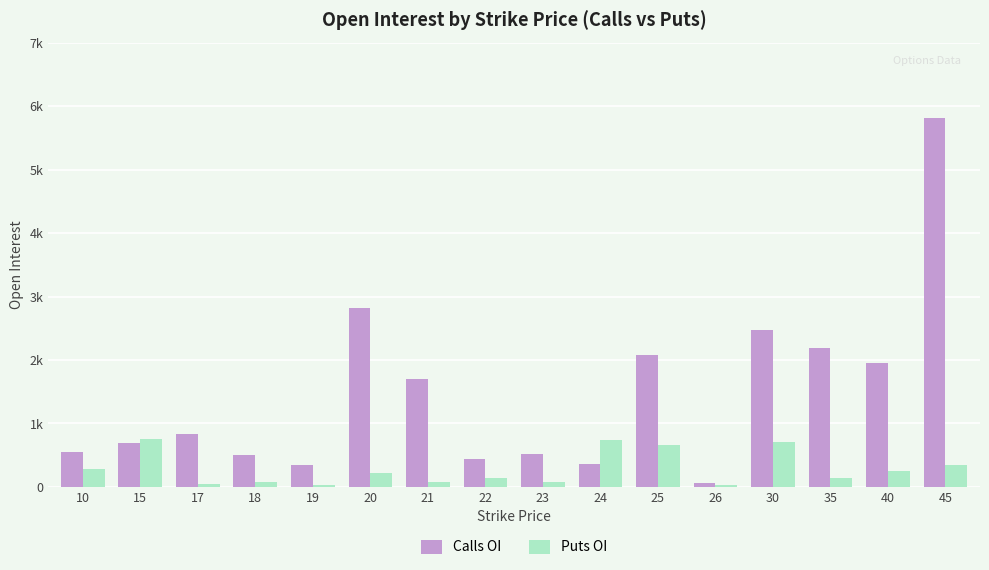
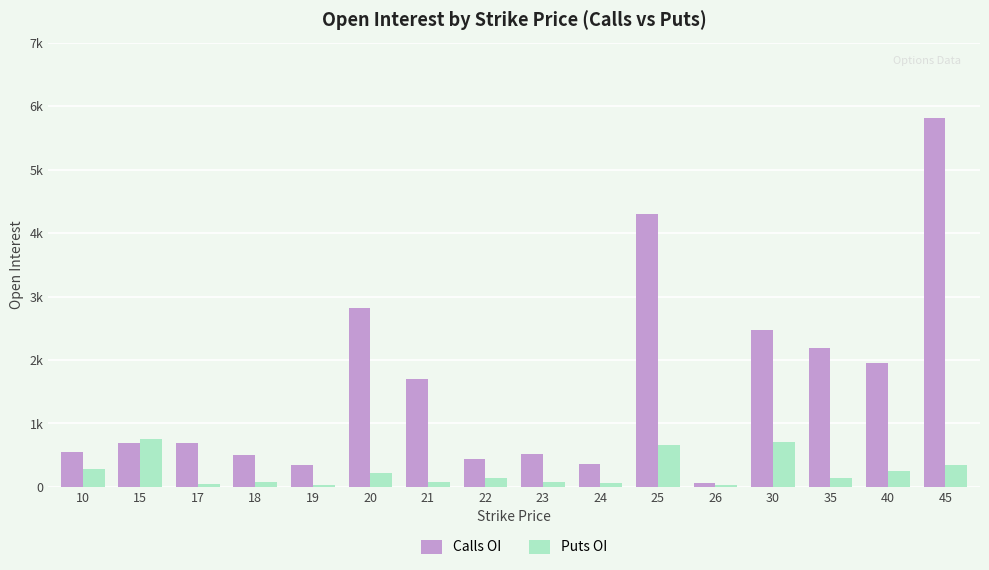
  {
    "Calls OI": {
      "10": 600,
      "15": 700,
-     "17": 800,
+     "17": 700,
      "18": 500,
      "19": 300,
      "20": 2800,
      "21": 1700,
      "22": 400,
      "23": 500,
      "24": 400,
-     "25": 2100,
+     "25": 4300,
      "26": 100,
      "30": 2500,
      "35": 2200,
      "40": 1900,
      "45": 5800
    },
    "Puts OI": {
      "10": 300,
      "15": 800,
      "17": 0,
      "18": 100,
      "20": 200,
      "21": 100,
      "22": 100,
      "23": 100,
-     "24": 700,
+     "24": 100,
      "25": 700,
      "30": 700,
      "35": 100,
      "40": 200,
      "45": 300
    }
  }
